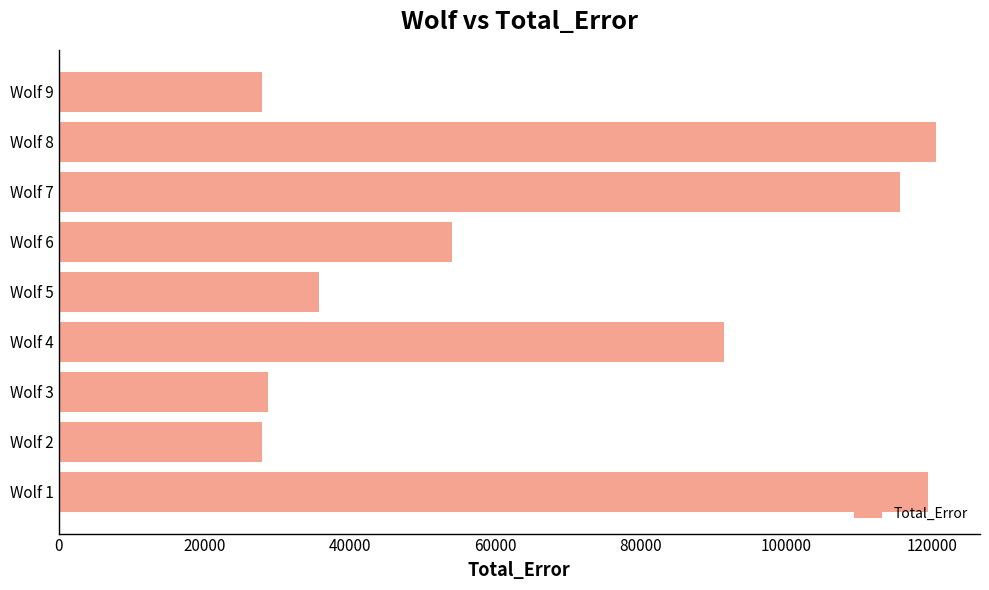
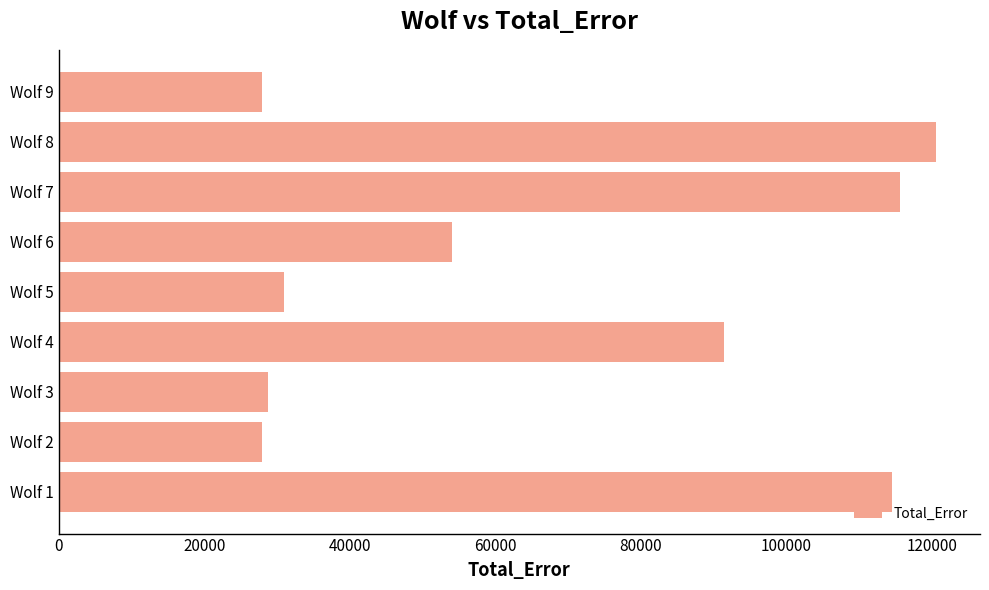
  {
    "Wolf 9": 28000,
    "Wolf 8": 121000,
    "Wolf 7": 116000,
    "Wolf 6": 54000,
-   "Wolf 5": 36000,
+   "Wolf 5": 31000,
    "Wolf 4": 91000,
    "Wolf 3": 29000,
    "Wolf 2": 28000,
-   "Wolf 1": 120000
+   "Wolf 1": 115000
  }
